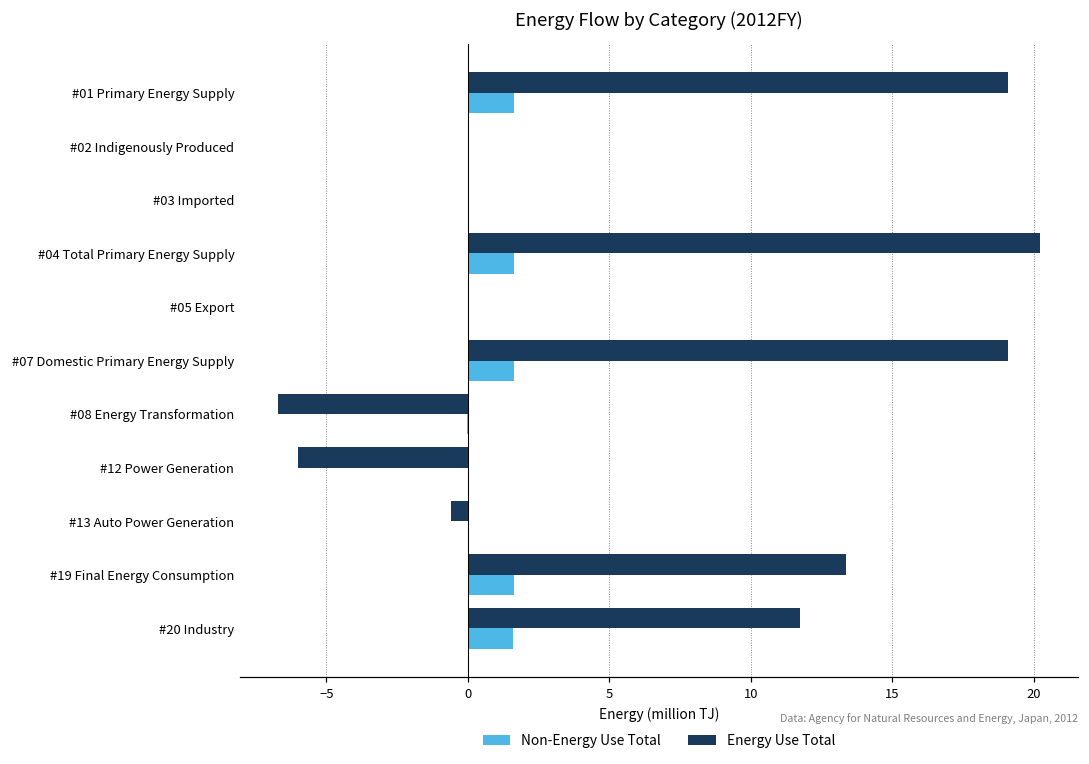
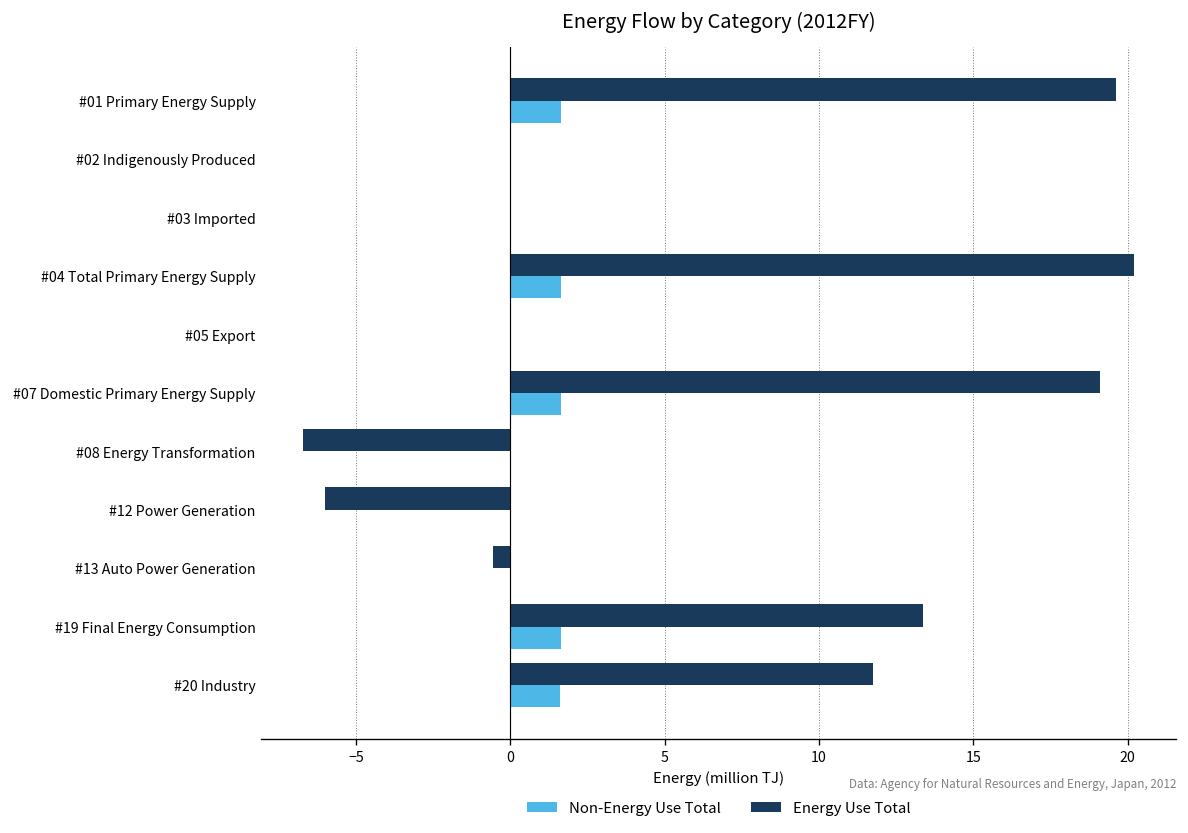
  {
    "Non-Energy Use Total": {
      "#01 Primary Energy Supply": 1.6,
      "#02 Indigenously Produced": 0.0,
      "#03 Imported": 0.0,
      "#04 Total Primary Energy Supply": 1.6,
      "#05 Export": 0.0,
      "#07 Domestic Primary Energy Supply": 1.6,
      "#12 Power Generation": 0.0,
      "#13 Auto Power Generation": 0.0,
      "#19 Final Energy Consumption": 1.6,
      "#20 Industry": 1.6
    },
    "Energy Use Total": {
-     "#01 Primary Energy Supply": 19.1,
+     "#01 Primary Energy Supply": 19.6,
      "#02 Indigenously Produced": 0.0,
      "#03 Imported": 0.0,
      "#04 Total Primary Energy Supply": 20.2,
      "#05 Export": 0.0,
      "#07 Domestic Primary Energy Supply": 19.1,
      "#08 Energy Transformation": -6.7,
      "#12 Power Generation": -6.0,
      "#13 Auto Power Generation": -0.6,
      "#19 Final Energy Consumption": 13.4,
      "#20 Industry": 11.7
    }
  }
